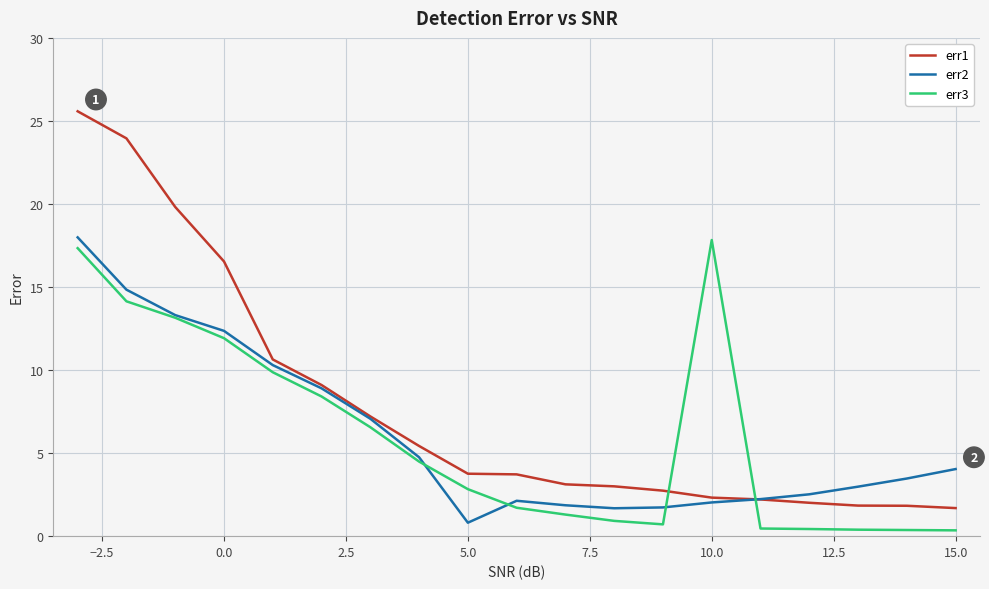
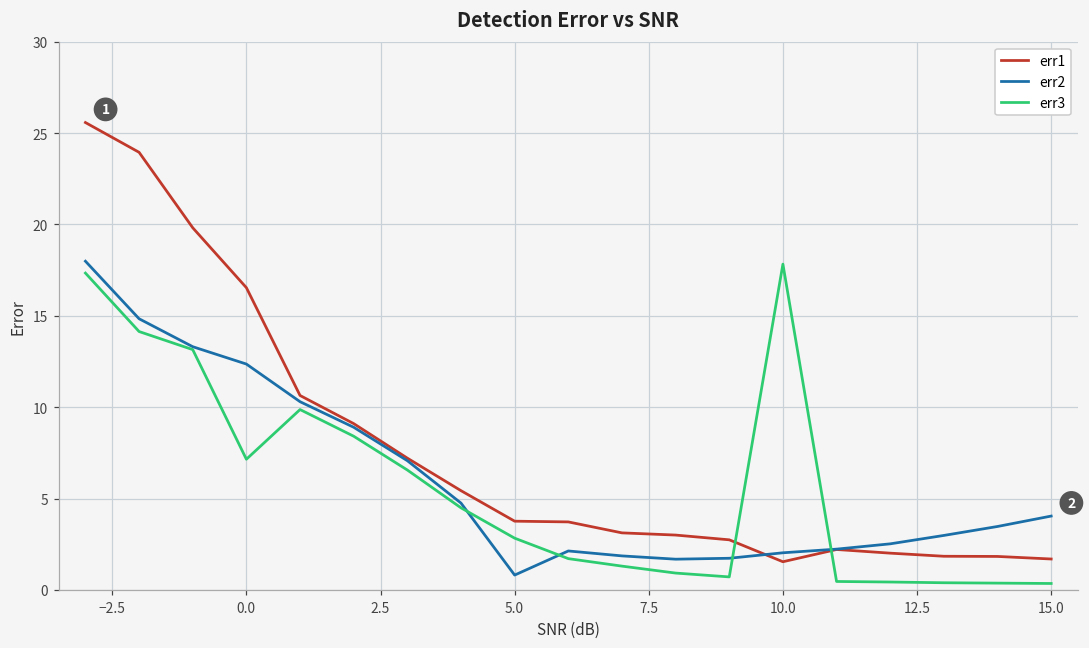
  {
    "err1": {
      "0.0": 16.5,
      "5.0": 3.8,
-     "10.0": 2.3,
+     "10.0": 1.5,
      "15.0": 1.7
    },
    "err2": {
      "0.0": 12.4,
      "5.0": 0.8,
      "10.0": 2.0
    },
    "err3": {
-     "0.0": 11.9,
+     "0.0": 7.2,
      "5.0": 2.8,
      "10.0": 17.8,
      "15.0": 0.4
    }
  }
